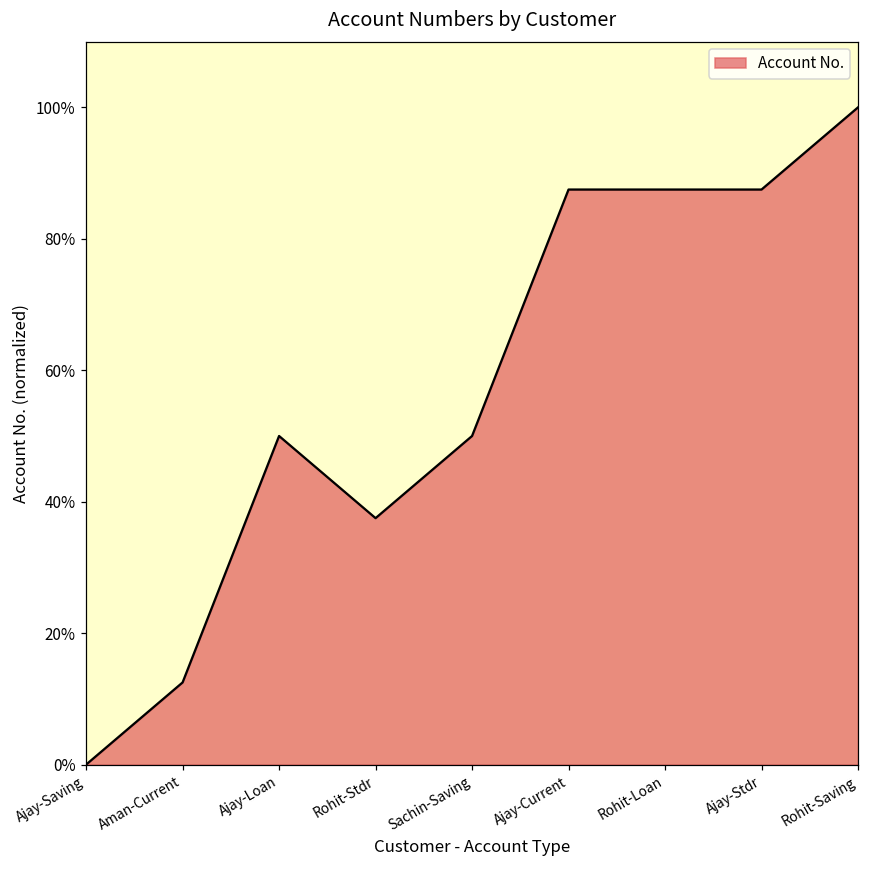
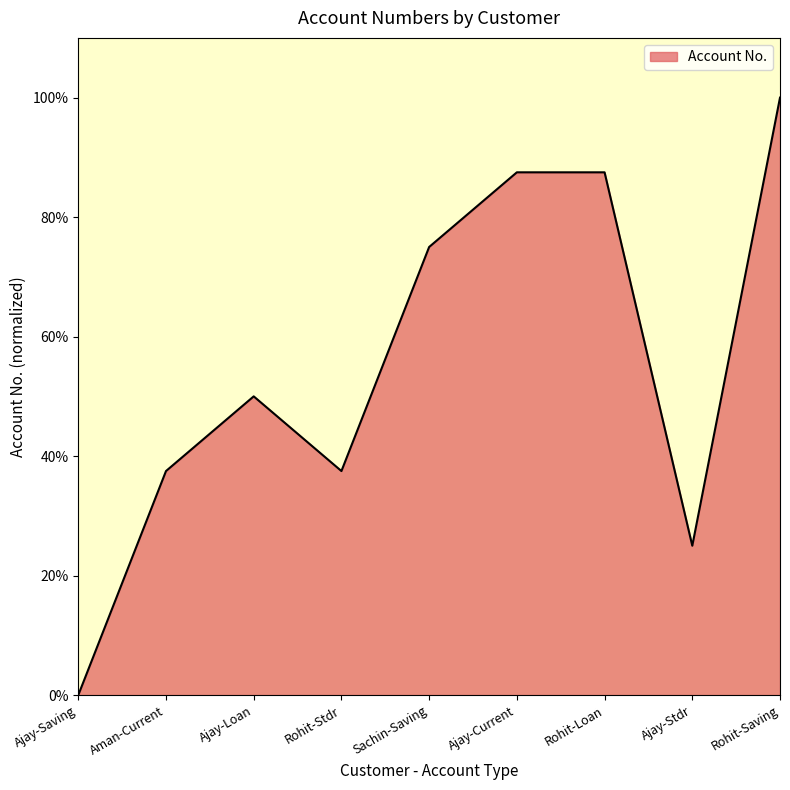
  {
    "Ajay-Saving": "0%",
-   "Aman-Current": "13%",
+   "Aman-Current": "38%",
    "Ajay-Loan": "50%",
    "Rohit-Stdr": "38%",
-   "Sachin-Saving": "50%",
+   "Sachin-Saving": "75%",
    "Ajay-Current": "88%",
    "Rohit-Loan": "88%",
-   "Ajay-Stdr": "88%",
+   "Ajay-Stdr": "25%",
    "Rohit-Saving": "100%"
  }
